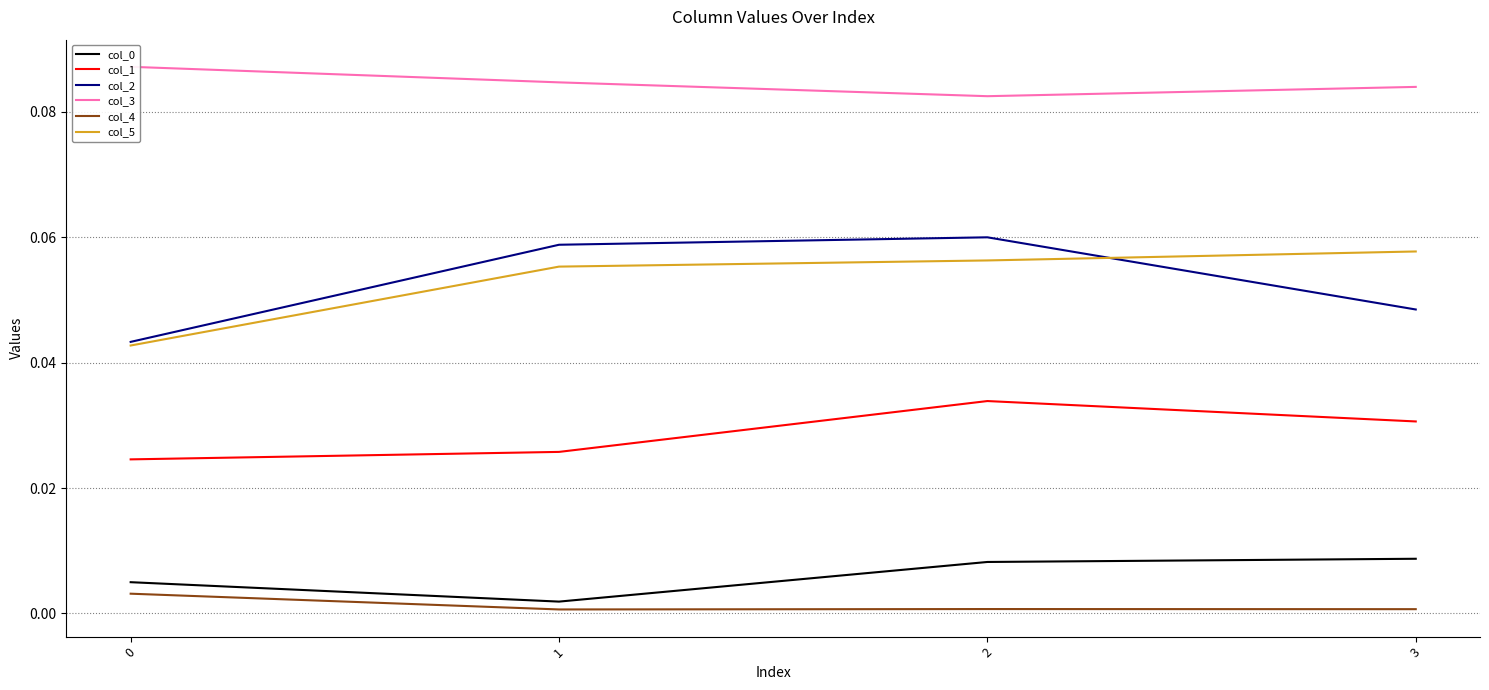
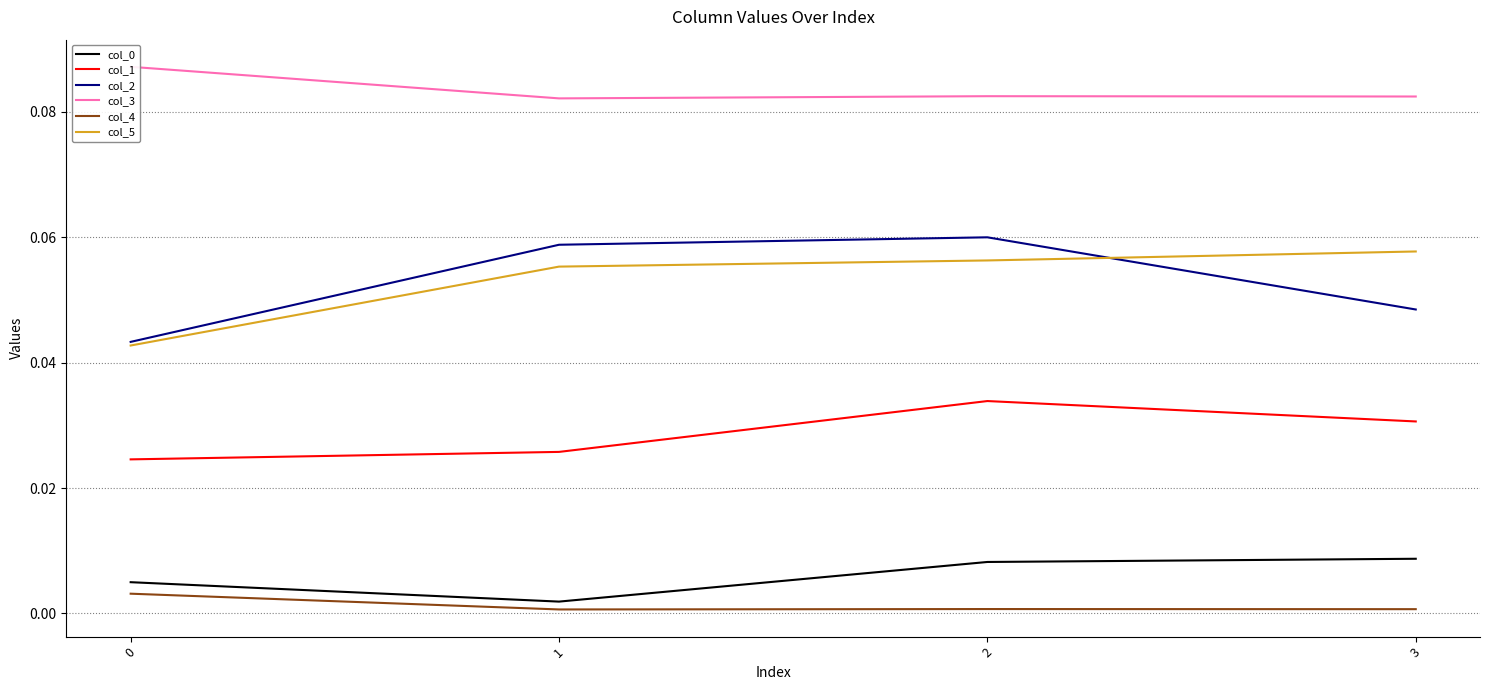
  {
    "col_0": {
      "0": 0.005,
      "1": 0.002,
      "2": 0.008,
      "3": 0.009
    },
    "col_1": {
      "0": 0.025,
      "1": 0.026,
      "2": 0.034,
      "3": 0.031
    },
    "col_2": {
      "0": 0.043,
      "1": 0.059,
      "2": 0.060,
      "3": 0.048
    },
    "col_3": {
-     "1": 0.085,
+     "1": 0.082,
      "2": 0.082,
-     "3": 0.084
+     "3": 0.082
    },
    "col_4": {
      "0": 0.003,
      "1": 0.001,
      "2": 0.001,
      "3": 0.001
    },
    "col_5": {
      "0": 0.043,
      "1": 0.055,
      "2": 0.056,
      "3": 0.058
    }
  }
